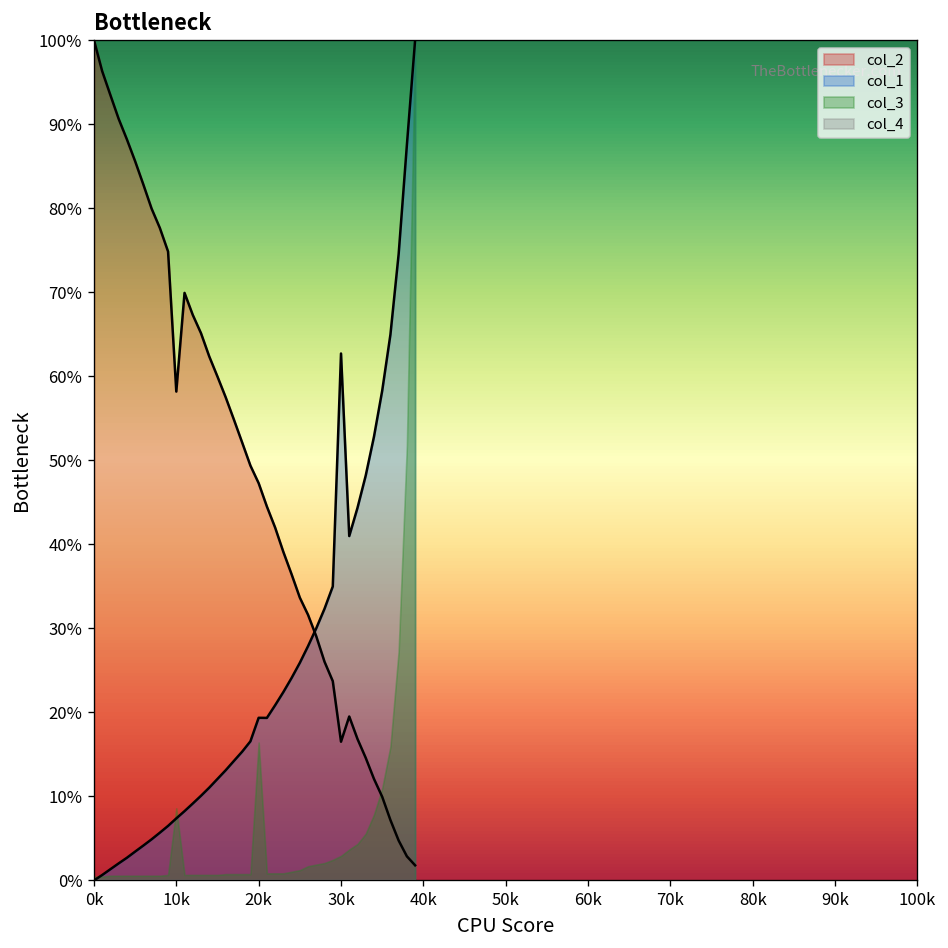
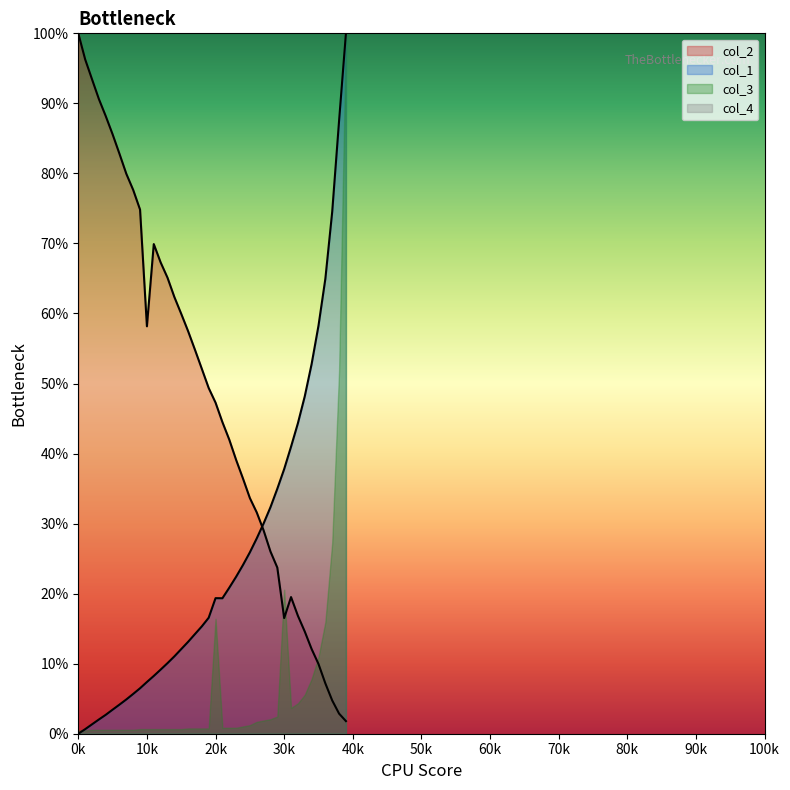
  {
    "col_2": {
      "0k": "100%",
      "10k": "58%",
      "20k": "47%",
      "30k": "17%"
    },
    "col_1": {
      "10k": "7%",
      "20k": "19%",
-     "30k": "63%"
+     "30k": "38%"
    },
    "col_3": {
      "0k": "0%",
-     "10k": "9%",
+     "10k": "1%",
      "20k": "16%",
-     "30k": "3%"
+     "30k": "21%"
    },
    "col_4": {
      "10k": "0%",
      "20k": "0%",
      "30k": "0%"
    }
  }
